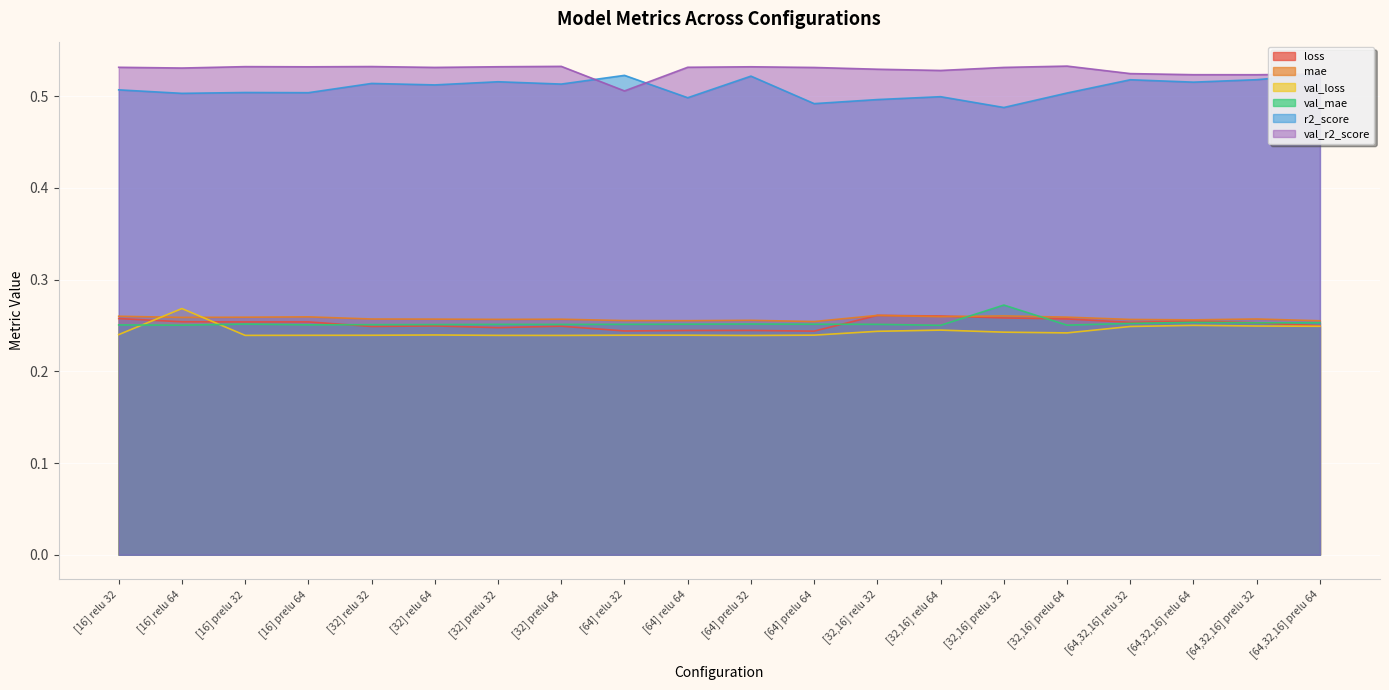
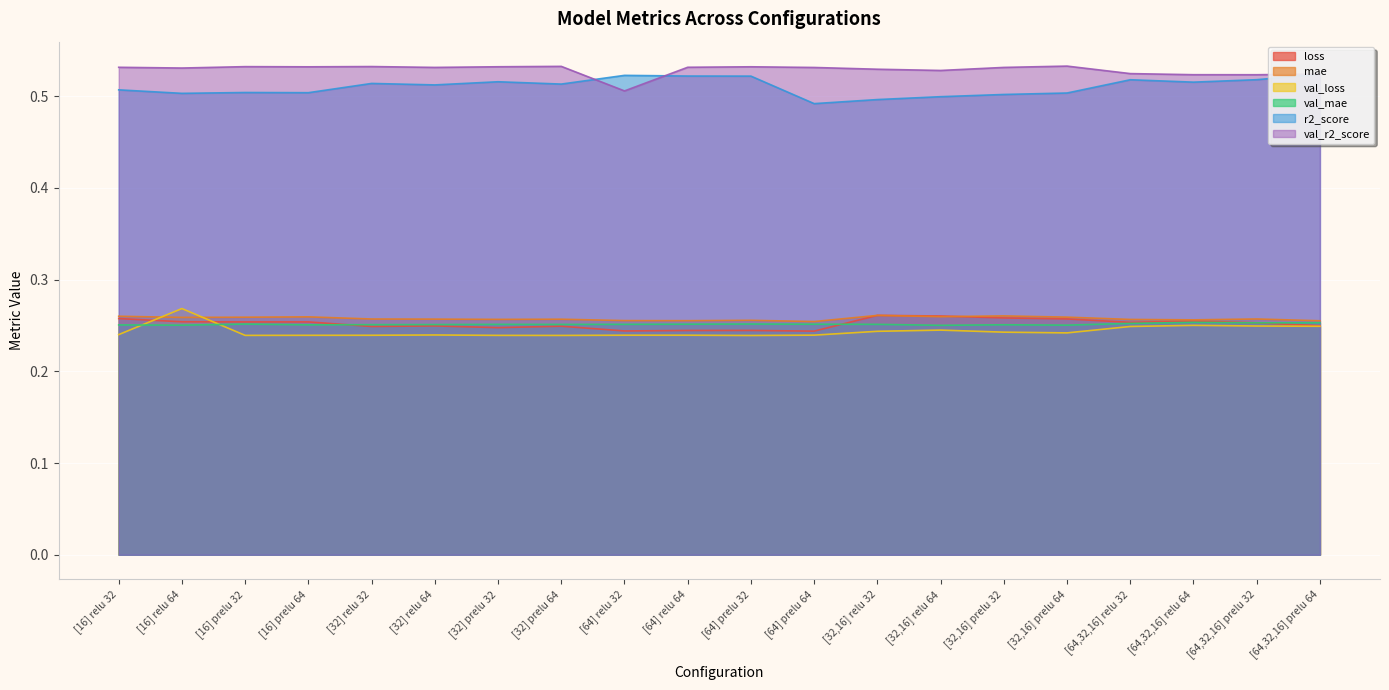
  {
    "val_loss": {
      "[16] relu 32": 0.24,
      "[16] relu 64": 0.27,
      "[16] prelu 32": 0.24,
      "[16] prelu 64": 0.24,
      "[32] relu 32": 0.24,
      "[32] relu 64": 0.24,
      "[32] prelu 32": 0.24,
      "[32] prelu 64": 0.24,
      "[64] relu 32": 0.24,
      "[64] relu 64": 0.24,
      "[64] prelu 32": 0.24,
      "[64] prelu 64": 0.24,
      "[32,16] relu 32": 0.24,
      "[32,16] relu 64": 0.24,
      "[32,16] prelu 32": 0.24,
      "[32,16] prelu 64": 0.24,
      "[64,32,16] relu 32": 0.25,
      "[64,32,16] relu 64": 0.25,
      "[64,32,16] prelu 32": 0.25
    },
    "val_mae": {
      "[16] relu 32": 0.25,
      "[16] relu 64": 0.25,
      "[16] prelu 64": 0.25,
      "[32] prelu 32": 0.25,
      "[64] relu 32": 0.25,
      "[64] relu 64": 0.25,
      "[64] prelu 32": 0.25,
      "[64] prelu 64": 0.25,
      "[32,16] relu 32": 0.25,
      "[32,16] relu 64": 0.25,
-     "[32,16] prelu 32": 0.27,
+     "[32,16] prelu 32": 0.25,
      "[32,16] prelu 64": 0.25
    },
    "r2_score": {
      "[16] relu 32": 0.51,
      "[16] relu 64": 0.50,
      "[16] prelu 32": 0.50,
      "[16] prelu 64": 0.50,
      "[32] relu 32": 0.51,
      "[32] relu 64": 0.51,
      "[32] prelu 32": 0.52,
      "[32] prelu 64": 0.51,
      "[64] relu 32": 0.52,
-     "[64] relu 64": 0.50,
+     "[64] relu 64": 0.52,
      "[64] prelu 32": 0.52,
      "[64] prelu 64": 0.49,
      "[32,16] relu 32": 0.50,
      "[32,16] relu 64": 0.50,
-     "[32,16] prelu 32": 0.49,
+     "[32,16] prelu 32": 0.50,
      "[32,16] prelu 64": 0.50,
      "[64,32,16] relu 32": 0.52,
      "[64,32,16] relu 64": 0.52,
      "[64,32,16] prelu 32": 0.52
    },
    "val_r2_score": {
      "[16] relu 32": 0.53,
      "[16] relu 64": 0.53,
      "[16] prelu 32": 0.53,
      "[16] prelu 64": 0.53,
      "[32] relu 32": 0.53,
      "[32] relu 64": 0.53,
      "[32] prelu 32": 0.53,
      "[32] prelu 64": 0.53,
      "[64] relu 32": 0.51,
      "[64] relu 64": 0.53,
      "[64] prelu 32": 0.53,
      "[64] prelu 64": 0.53,
      "[32,16] relu 32": 0.53,
      "[32,16] relu 64": 0.53,
      "[32,16] prelu 32": 0.53,
      "[32,16] prelu 64": 0.53,
      "[64,32,16] relu 32": 0.52,
      "[64,32,16] relu 64": 0.52,
      "[64,32,16] prelu 32": 0.52
    }
  }
